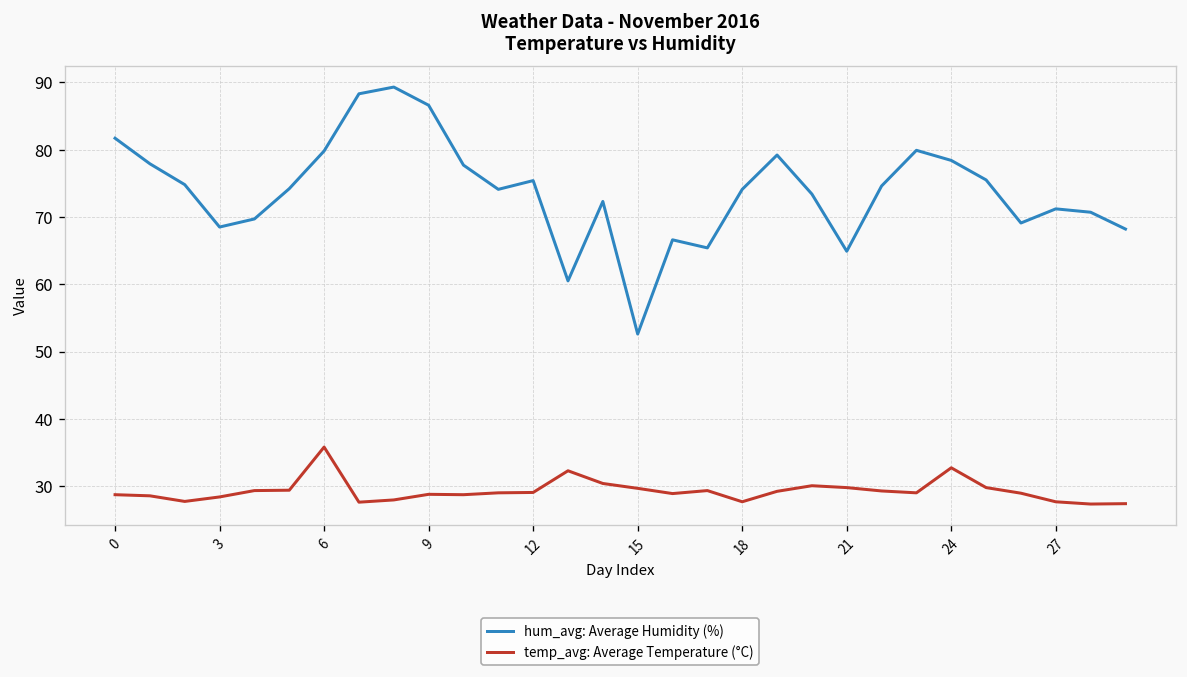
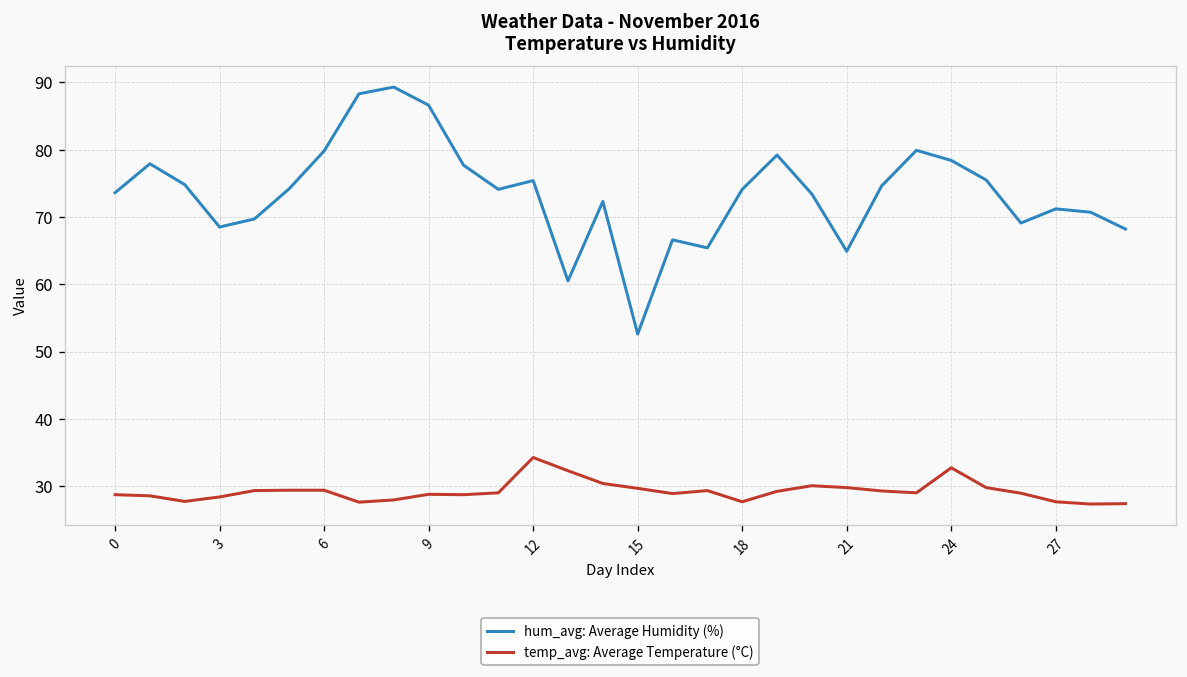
  {
    "hum_avg: Average Humidity (%)": {
-     "0": 82,
+     "0": 74,
      "3": 69,
      "6": 80,
      "9": 87,
      "12": 75,
      "15": 53,
      "18": 74,
      "21": 65,
      "24": 78,
      "27": 71
    },
    "temp_avg: Average Temperature (°C)": {
      "0": 29,
      "3": 28,
-     "6": 36,
+     "6": 29,
      "9": 29,
-     "12": 29,
+     "12": 34,
      "15": 30,
      "18": 28,
      "21": 30,
      "24": 33,
      "27": 28
    }
  }
